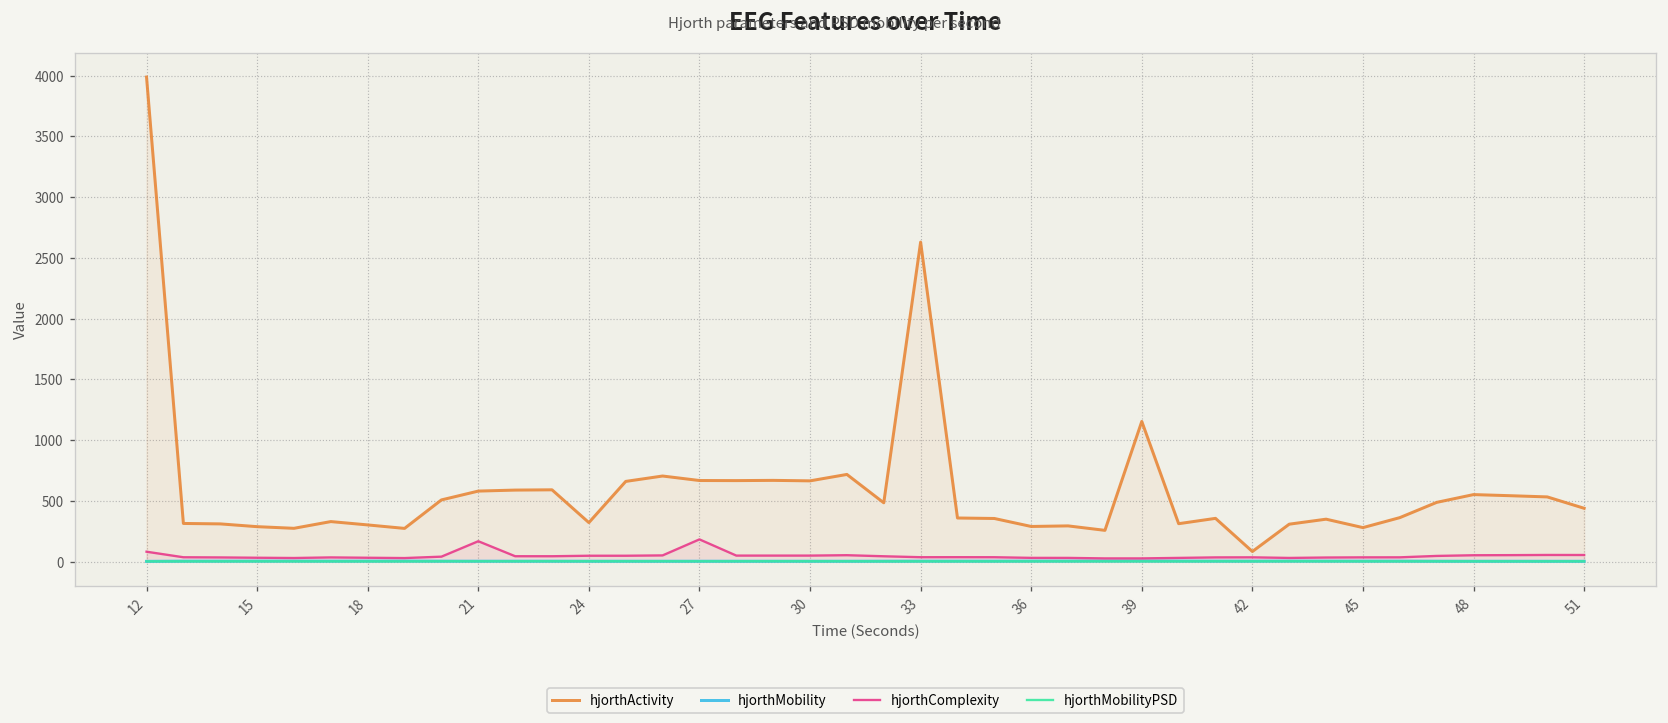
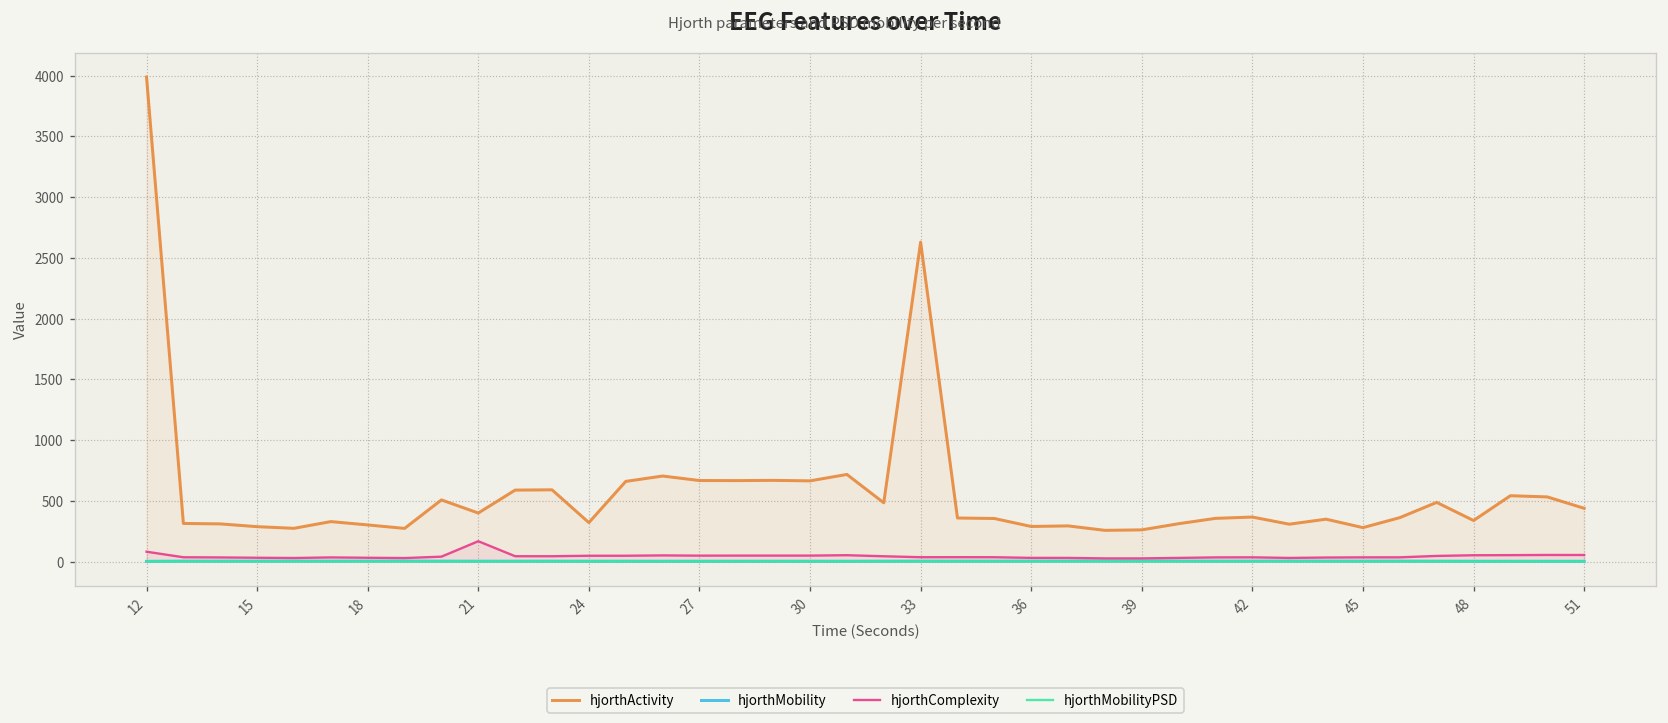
  {
    "hjorthActivity": {
      "12": 3990,
      "15": 290,
      "18": 300,
-     "21": 580,
+     "21": 400,
      "24": 320,
      "27": 670,
      "30": 660,
      "33": 2630,
      "36": 290,
-     "39": 1150,
-     "42": 80,
+     "39": 260,
+     "42": 370,
      "45": 280,
-     "48": 550,
+     "48": 340,
      "51": 440
    },
    "hjorthMobilityPSD": {
      "12": 0,
      "15": 0,
      "18": 0,
      "21": 0,
      "24": 0,
      "27": 0,
      "30": 0,
      "33": 0,
      "36": 0,
      "42": 0,
      "45": 0,
      "48": 0,
      "51": 0
    },
    "hjorthComplexity": {
      "12": 80,
      "15": 30,
      "18": 30,
      "21": 170,
      "24": 50,
-     "27": 180,
+     "27": 50,
      "30": 50,
      "33": 40,
      "36": 30,
      "42": 30,
      "45": 30,
      "48": 50,
      "51": 50
    }
  }
